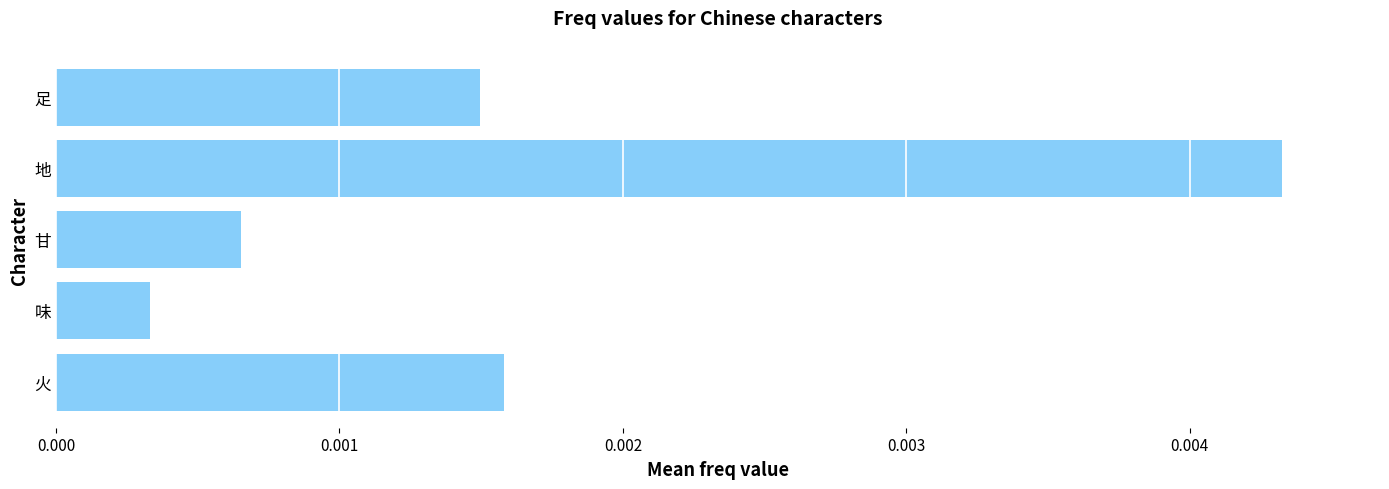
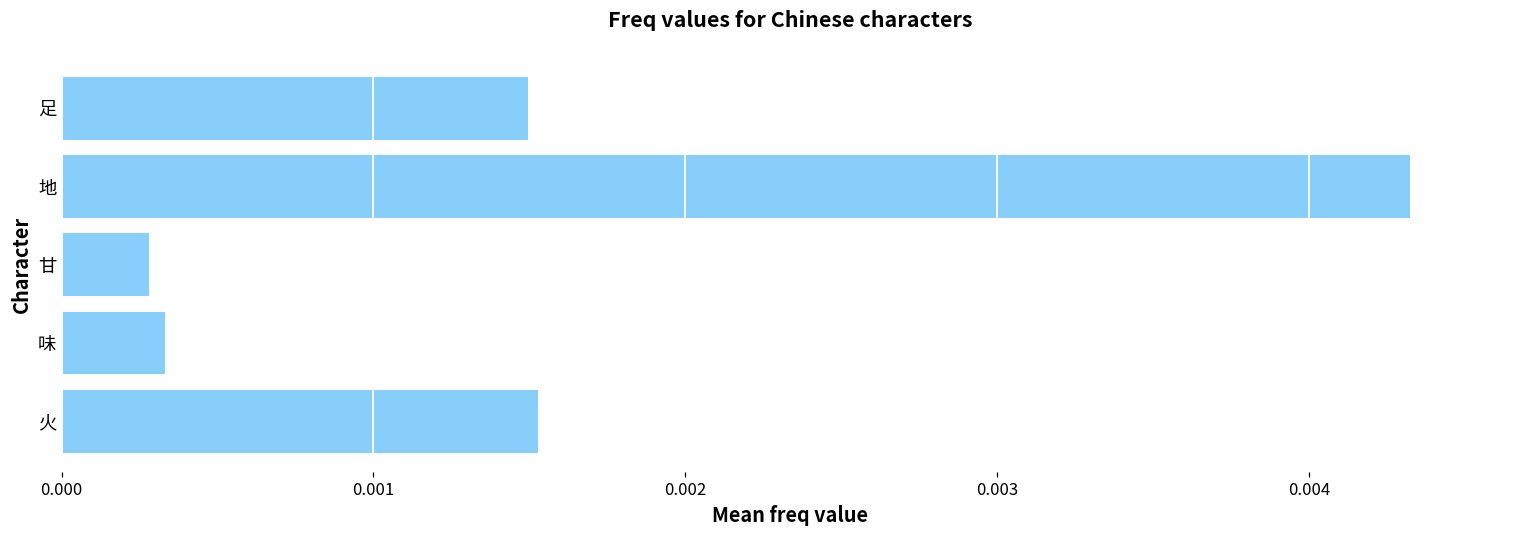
  {
    "足": 0.00149,
    "地": 0.00433,
-   "甘": 0.00065,
+   "甘": 0.00028,
    "味": 0.00033,
-   "火": 0.00158
+   "火": 0.00153
  }
